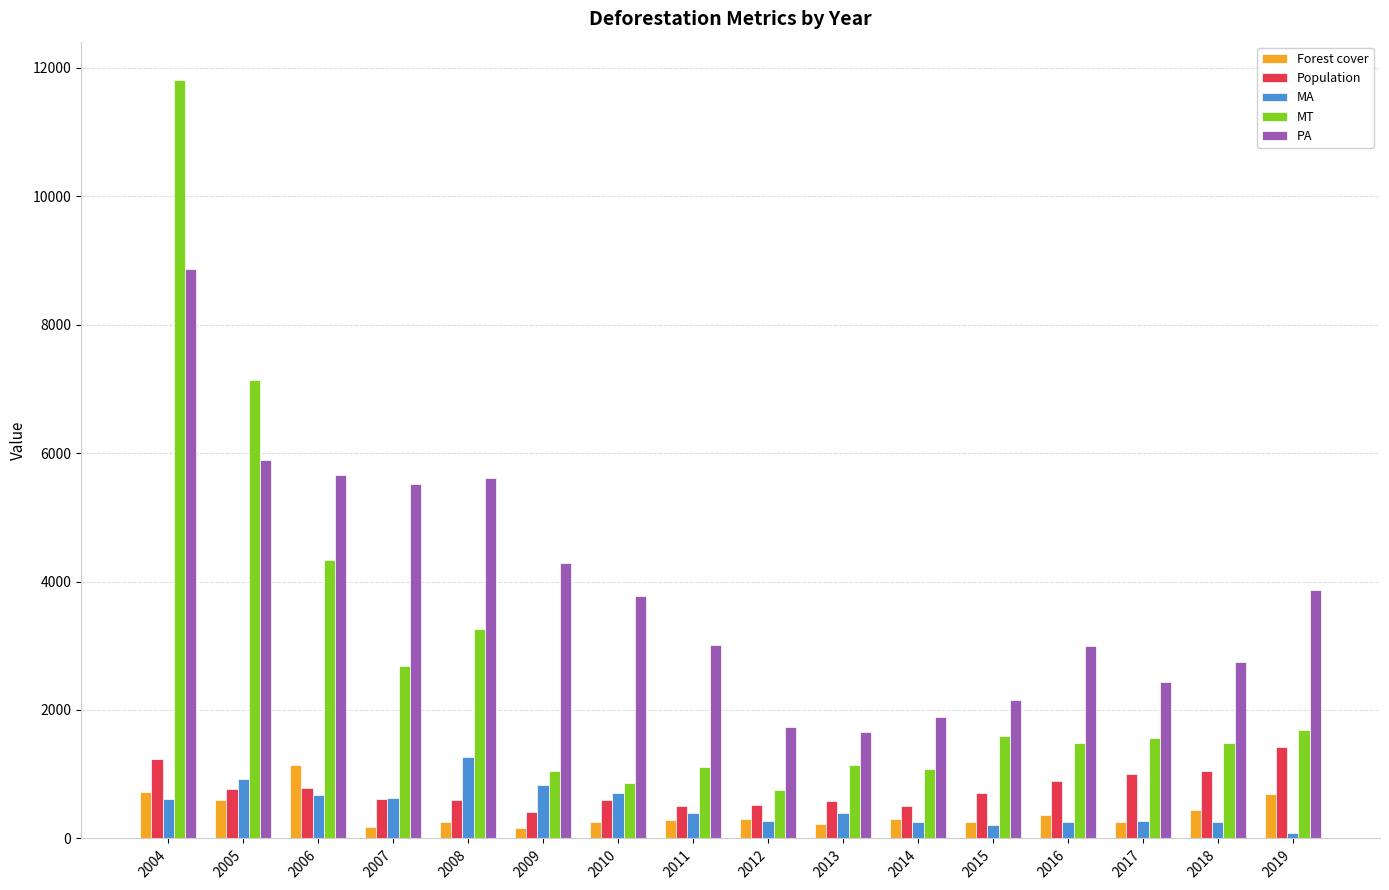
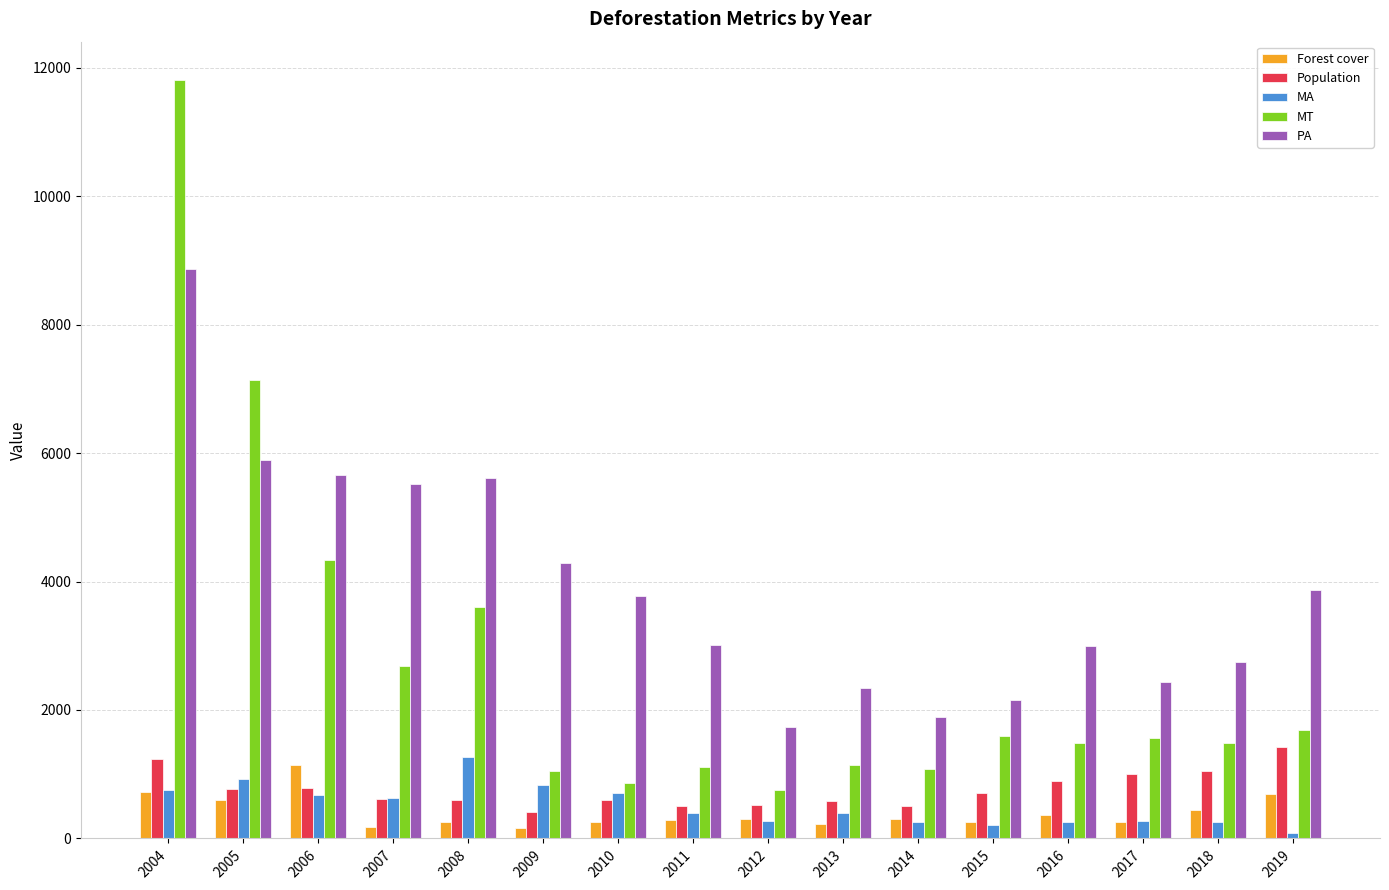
  {
    "Forest cover": {
      "2004": 700,
      "2005": 600,
      "2006": 1100,
      "2007": 200,
      "2008": 300,
      "2009": 200,
      "2010": 300,
      "2011": 300,
      "2012": 300,
      "2013": 200,
      "2014": 300,
      "2015": 300,
      "2016": 400,
      "2017": 300,
      "2018": 400,
      "2019": 700
    },
    "Population": {
      "2004": 1200,
      "2005": 800,
      "2006": 800,
      "2007": 600,
      "2008": 600,
      "2009": 400,
      "2010": 600,
      "2011": 500,
      "2012": 500,
      "2013": 600,
      "2014": 500,
      "2015": 700,
      "2016": 900,
      "2017": 1000,
      "2018": 1000,
      "2019": 1400
    },
    "MA": {
-     "2004": 600,
+     "2004": 800,
      "2005": 900,
      "2006": 700,
      "2007": 600,
      "2008": 1300,
      "2009": 800,
      "2010": 700,
      "2011": 400,
      "2012": 300,
      "2013": 400,
      "2014": 300,
      "2015": 200,
      "2016": 300,
      "2017": 300,
      "2018": 300,
      "2019": 100
    },
    "MT": {
      "2004": 11800,
      "2005": 7100,
      "2006": 4300,
      "2007": 2700,
-     "2008": 3300,
+     "2008": 3600,
      "2009": 1000,
      "2010": 900,
      "2011": 1100,
      "2012": 800,
      "2013": 1100,
      "2014": 1100,
      "2015": 1600,
      "2016": 1500,
      "2017": 1600,
      "2018": 1500,
      "2019": 1700
    },
    "PA": {
      "2004": 8900,
      "2005": 5900,
      "2006": 5700,
      "2007": 5500,
      "2008": 5600,
      "2009": 4300,
      "2010": 3800,
      "2011": 3000,
      "2012": 1700,
-     "2013": 1700,
+     "2013": 2300,
      "2014": 1900,
      "2015": 2200,
      "2016": 3000,
      "2017": 2400,
      "2018": 2700,
      "2019": 3900
    }
  }
